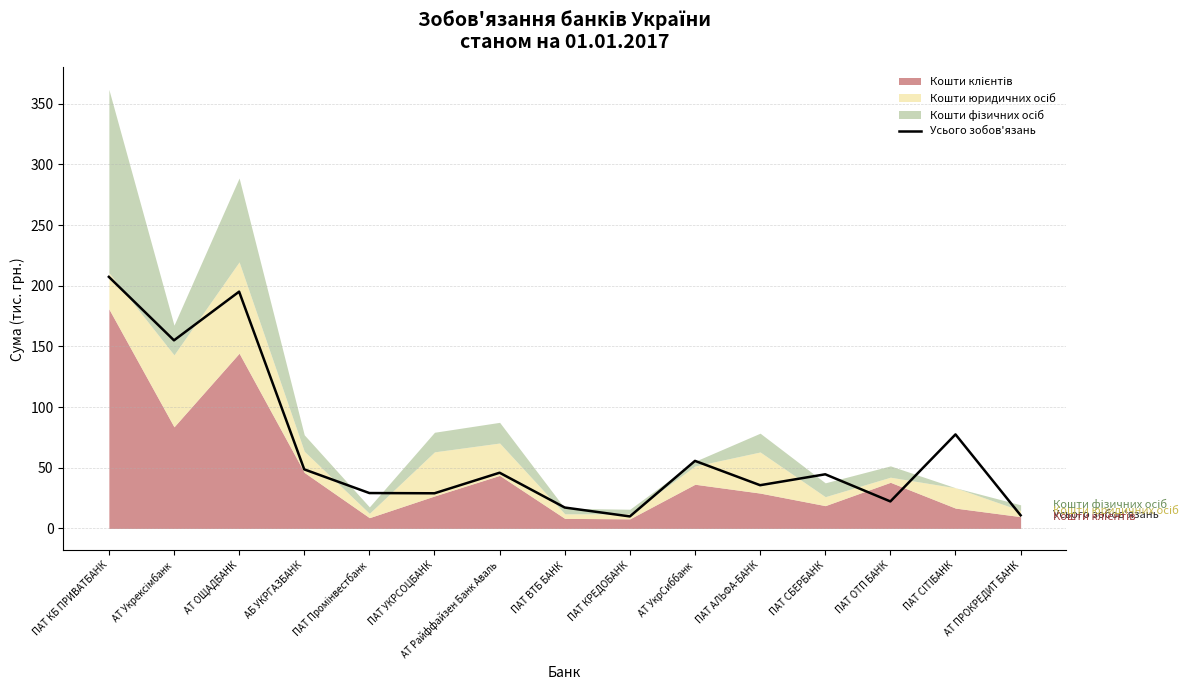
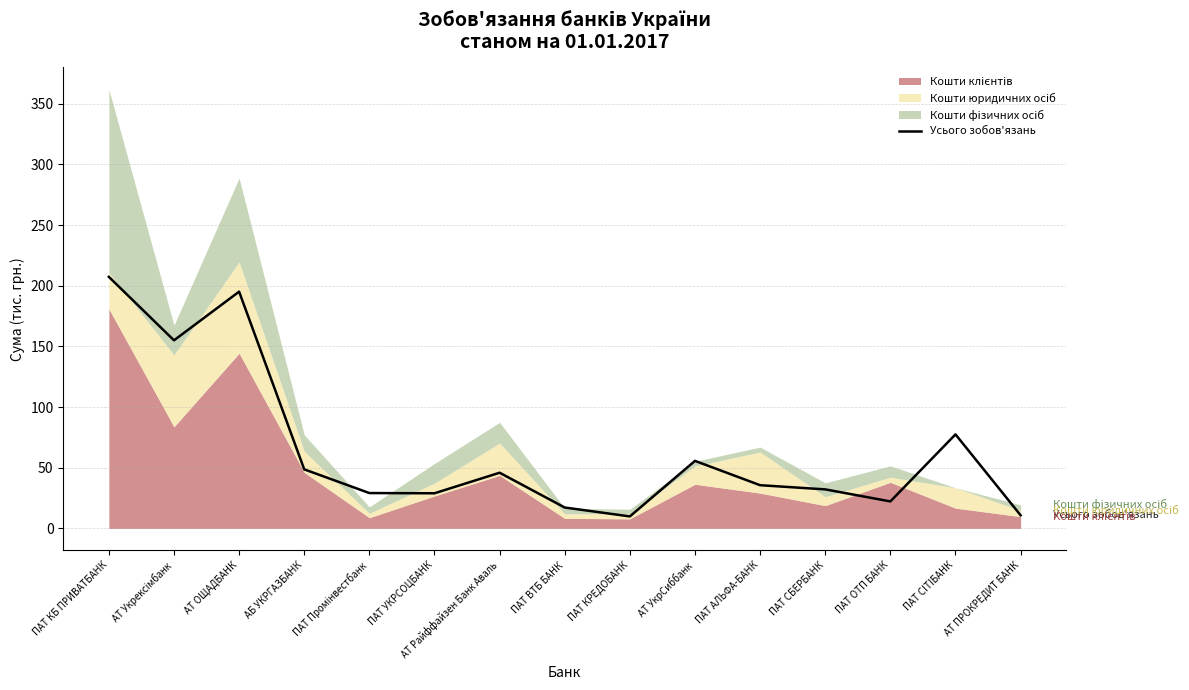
  {
    "Усього зобов'язань": {
      "ПАТ КБ ПРИВАТБАНК": 207,
      "АТ Укрексімбанк": 155,
      "АТ ОЩАДБАНК": 195,
      "АБ УКРГАЗБАНК": 49,
      "ПАТ Промінвестбанк": 29,
      "ПАТ УКРСОЦБАНК": 29,
      "АТ Райффайзен Банк Аваль": 46,
      "ПАТ АЛЬФА-БАНК": 36,
-     "ПАТ СБЕРБАНК": 45,
+     "ПАТ СБЕРБАНК": 32,
      "ПАТ ОТП БАНК": 22,
      "ПАТ СІТІБАНК": 78
    },
    "Кошти клієнтів": {
      "ПАТ КБ ПРИВАТБАНК": 181,
      "АТ Укрексімбанк": 84,
      "АТ ОЩАДБАНК": 144,
      "АБ УКРГАЗБАНК": 46,
      "ПАТ Промінвестбанк": 9,
      "ПАТ УКРСОЦБАНК": 27,
      "АТ Райффайзен Банк Аваль": 44,
      "ПАТ ВТБ БАНК": 8,
      "АТ УкрСиббанк": 36,
      "ПАТ АЛЬФА-БАНК": 29,
      "ПАТ СБЕРБАНК": 19,
      "ПАТ ОТП БАНК": 38,
      "ПАТ СІТІБАНК": 17
    },
    "Кошти юридичних осіб": {
      "ПАТ КБ ПРИВАТБАНК": 30,
      "АТ Укрексімбанк": 59,
      "АТ ОЩАДБАНК": 75,
      "АБ УКРГАЗБАНК": 17,
      "ПАТ Промінвестбанк": 4,
-     "ПАТ УКРСОЦБАНК": 36,
+     "ПАТ УКРСОЦБАНК": 11,
      "АТ Райффайзен Банк Аваль": 27,
      "ПАТ ВТБ БАНК": 4,
      "АТ УкрСиббанк": 15,
      "ПАТ АЛЬФА-БАНК": 34,
      "ПАТ СБЕРБАНК": 7,
      "ПАТ ОТП БАНК": 4,
      "АТ ПРОКРЕДИТ БАНК": 5
    },
    "Кошти фізичних осіб": {
      "ПАТ КБ ПРИВАТБАНК": 151,
      "АТ Укрексімбанк": 24,
      "АТ ОЩАДБАНК": 69,
      "АБ УКРГАЗБАНК": 14,
      "ПАТ Промінвестбанк": 5,
      "ПАТ УКРСОЦБАНК": 16,
      "АТ Райффайзен Банк Аваль": 17,
      "ПАТ КРЕДОБАНК": 4,
-     "ПАТ АЛЬФА-БАНК": 15,
+     "ПАТ АЛЬФА-БАНК": 4,
      "ПАТ СБЕРБАНК": 11,
      "ПАТ ОТП БАНК": 9,
      "АТ ПРОКРЕДИТ БАНК": 5
    }
  }
